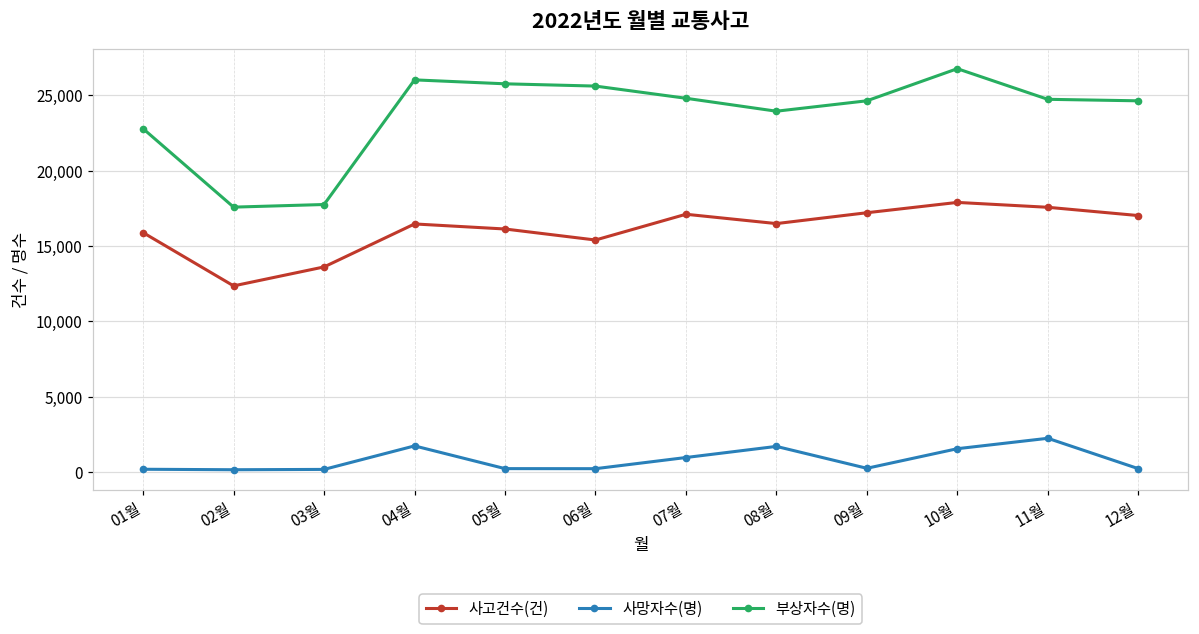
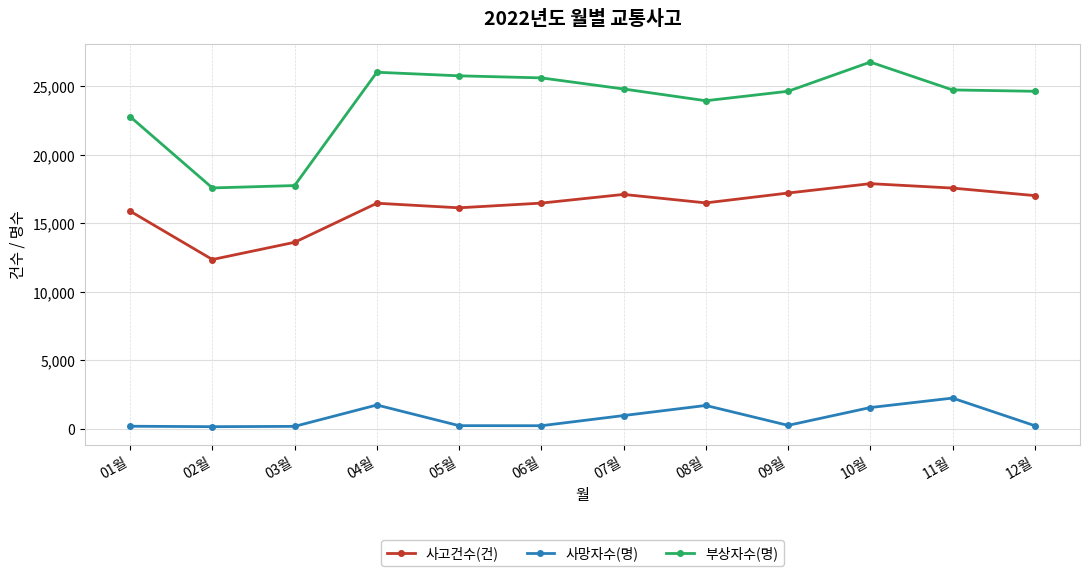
  {
    "사고건수(건)": {
      "01월": "15,900",
      "02월": "12,400",
      "03월": "13,600",
      "04월": "16,500",
      "05월": "16,100",
-     "06월": "15,400",
+     "06월": "16,500",
      "07월": "17,100",
      "08월": "16,500",
      "09월": "17,200",
      "10월": "17,900",
      "11월": "17,600",
      "12월": "17,000"
    },
    "사망자수(명)": {
      "01월": "200",
      "02월": "200",
      "03월": "200",
      "04월": "1,700",
      "05월": "200",
      "06월": "200",
      "07월": "1,000",
      "08월": "1,700",
      "09월": "300",
      "10월": "1,600",
      "11월": "2,200",
      "12월": "200"
    },
    "부상자수(명)": {
      "01월": "22,800",
      "02월": "17,600",
      "03월": "17,800",
      "04월": "26,000",
      "05월": "25,800",
      "06월": "25,600",
      "07월": "24,800",
      "08월": "24,000",
      "09월": "24,600",
      "10월": "26,800",
      "11월": "24,700",
      "12월": "24,600"
    }
  }
